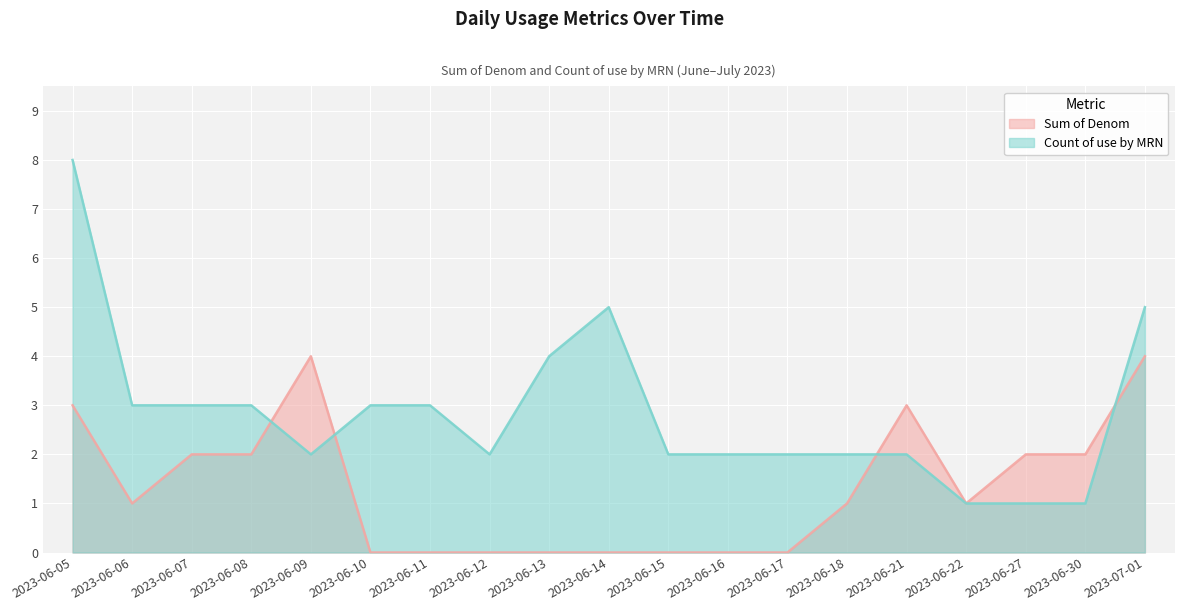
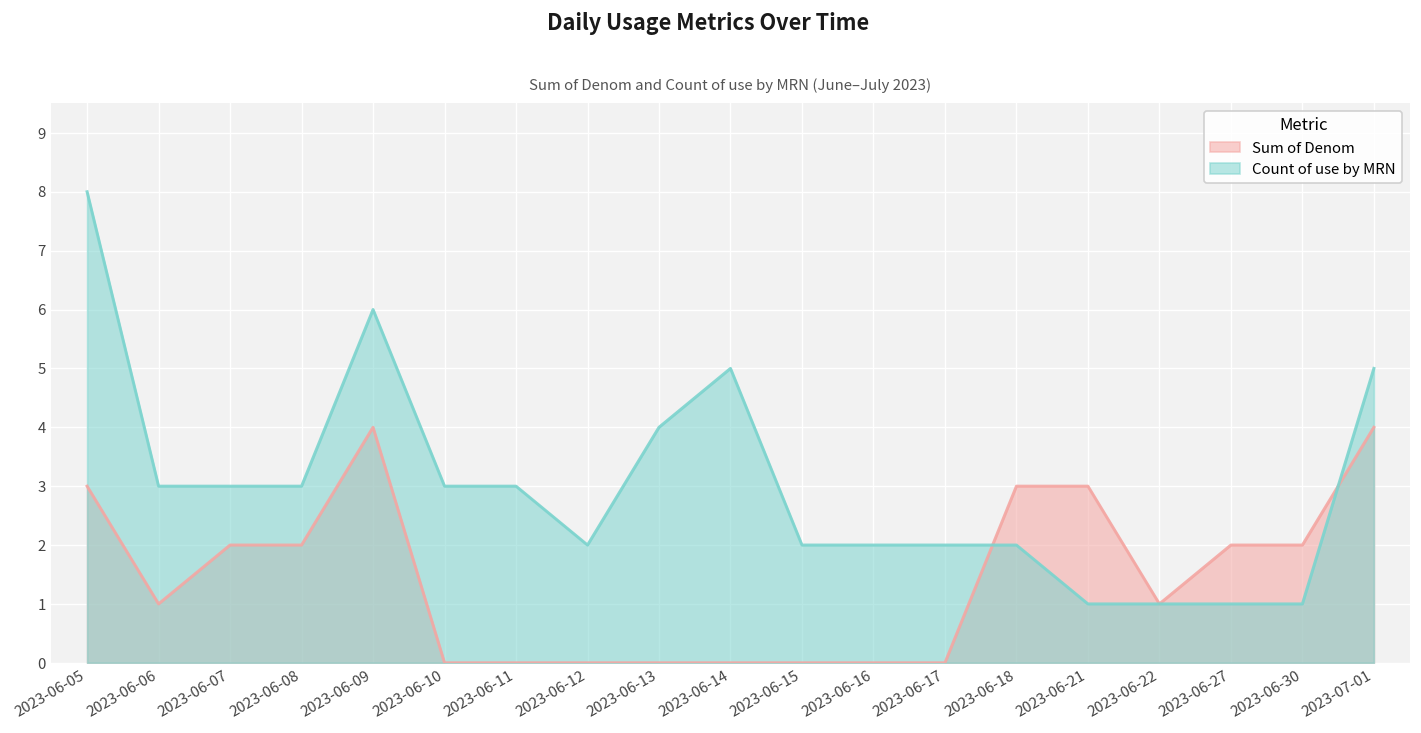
  {
    "Sum of Denom": {
      "2023-06-05": 3,
      "2023-06-06": 1,
      "2023-06-07": 2,
      "2023-06-08": 2,
      "2023-06-09": 4,
      "2023-06-10": 0,
      "2023-06-11": 0,
      "2023-06-12": 0,
      "2023-06-13": 0,
      "2023-06-14": 0,
      "2023-06-15": 0,
      "2023-06-16": 0,
      "2023-06-17": 0,
-     "2023-06-18": 1,
+     "2023-06-18": 3,
      "2023-06-21": 3,
      "2023-06-27": 2,
      "2023-06-30": 2,
      "2023-07-01": 4
    },
    "Count of use by MRN": {
      "2023-06-05": 8,
      "2023-06-06": 3,
      "2023-06-07": 3,
      "2023-06-08": 3,
-     "2023-06-09": 2,
+     "2023-06-09": 6,
      "2023-06-10": 3,
      "2023-06-11": 3,
      "2023-06-12": 2,
      "2023-06-13": 4,
      "2023-06-14": 5,
      "2023-06-15": 2,
      "2023-06-16": 2,
      "2023-06-17": 2,
      "2023-06-18": 2,
-     "2023-06-21": 2,
+     "2023-06-21": 1,
      "2023-06-27": 1,
      "2023-06-30": 1,
      "2023-07-01": 5
    }
  }
